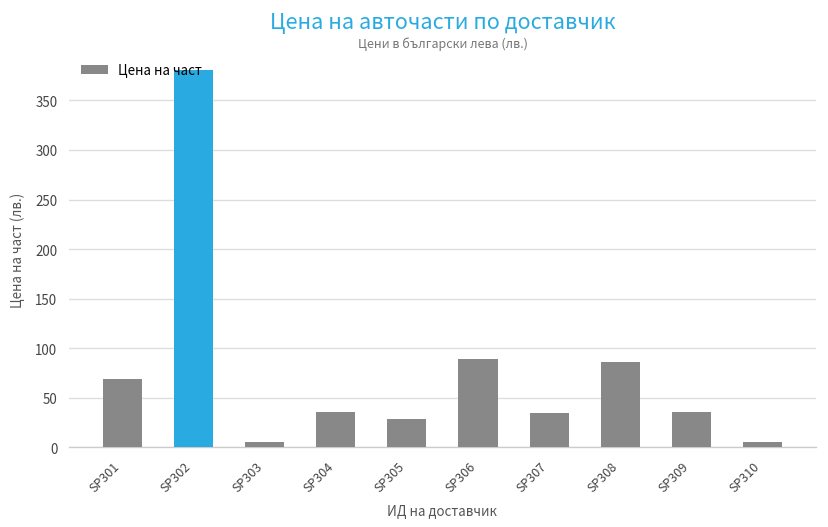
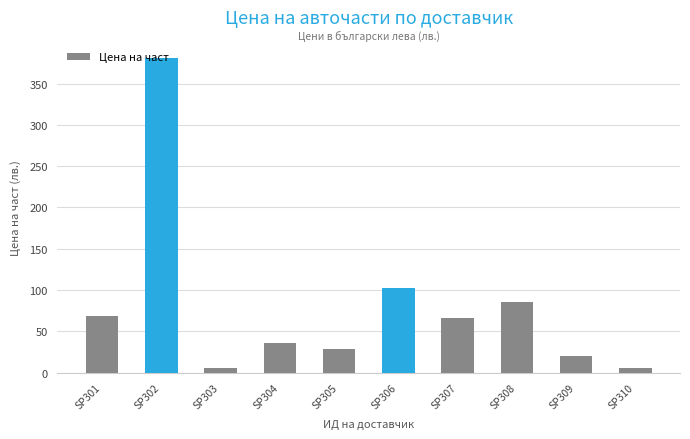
  {
    "SP301": 70,
    "SP302": 380,
    "SP303": 10,
    "SP304": 40,
    "SP305": 30,
-   "SP306": 90,
-   "SP307": 30,
+   "SP306": 100,
+   "SP307": 70,
    "SP308": 90,
-   "SP309": 40,
+   "SP309": 20,
    "SP310": 10
  }
